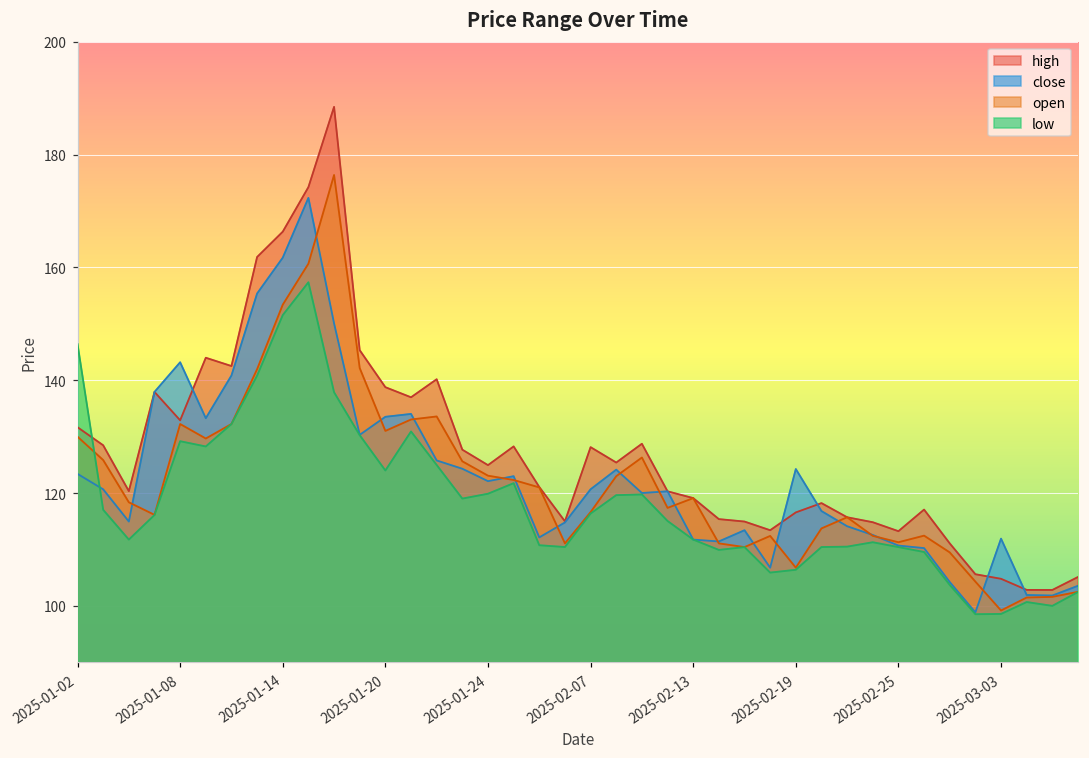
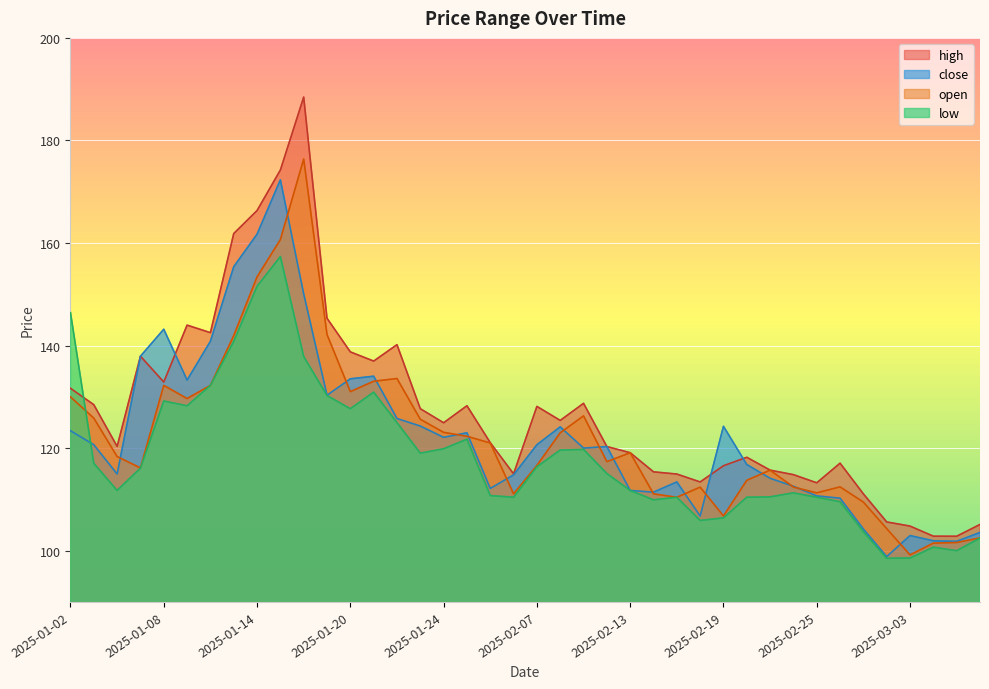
  {
    "close": {
      "2025-01-02": 123,
      "2025-01-08": 143,
      "2025-01-14": 162,
      "2025-01-20": 134,
      "2025-01-24": 122,
      "2025-02-07": 121,
      "2025-02-19": 124,
-     "2025-03-03": 112
+     "2025-03-03": 103
    },
    "low": {
      "2025-01-02": 146,
      "2025-01-08": 129,
      "2025-01-14": 152,
-     "2025-01-20": 124,
+     "2025-01-20": 128,
      "2025-01-24": 120,
      "2025-03-03": 99
    }
  }
